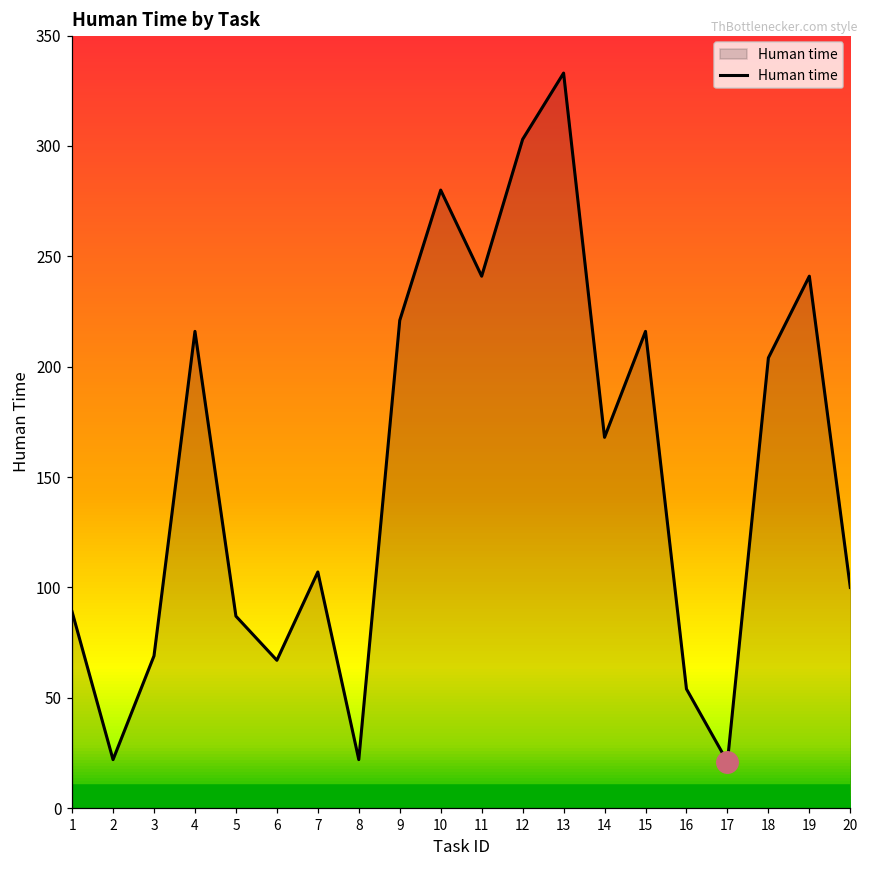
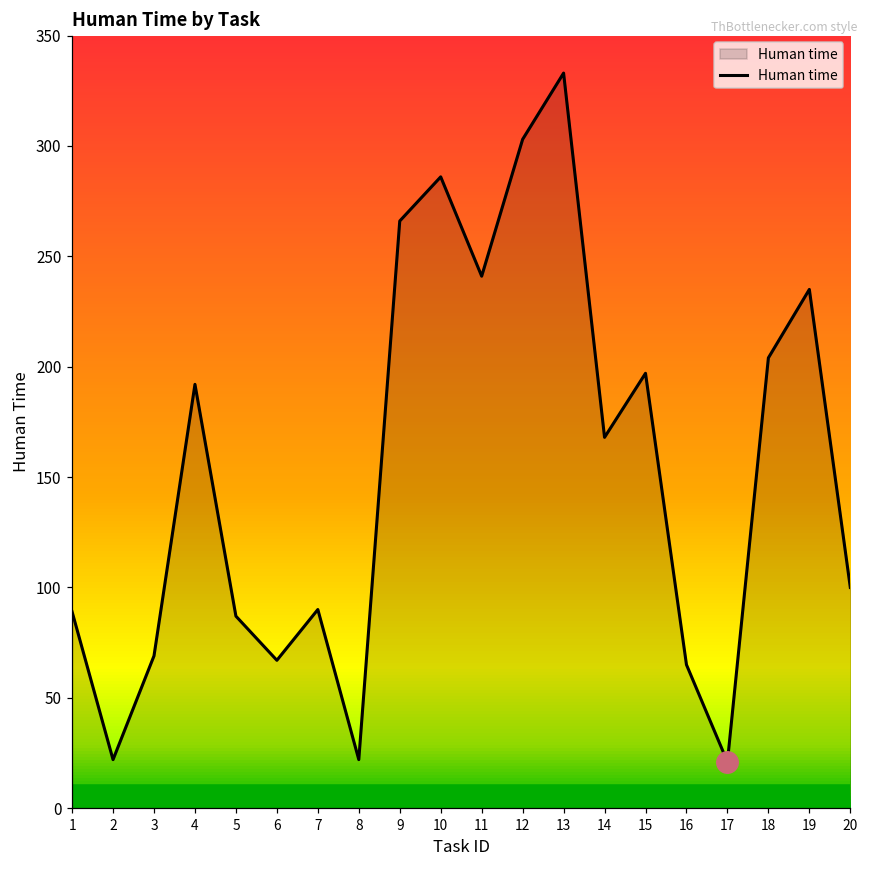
  {
    "Human time": {
      "1": 89,
      "2": 22,
      "3": 69,
-     "4": 216,
+     "4": 192,
      "5": 87,
      "6": 67,
-     "7": 107,
+     "7": 90,
      "8": 22,
-     "9": 221,
-     "10": 280,
+     "9": 266,
+     "10": 286,
      "11": 241,
      "12": 303,
      "13": 333,
      "14": 168,
-     "15": 216,
-     "16": 54,
+     "15": 197,
+     "16": 65,
      "18": 204,
-     "19": 241,
+     "19": 235,
      "20": 100
    }
  }
